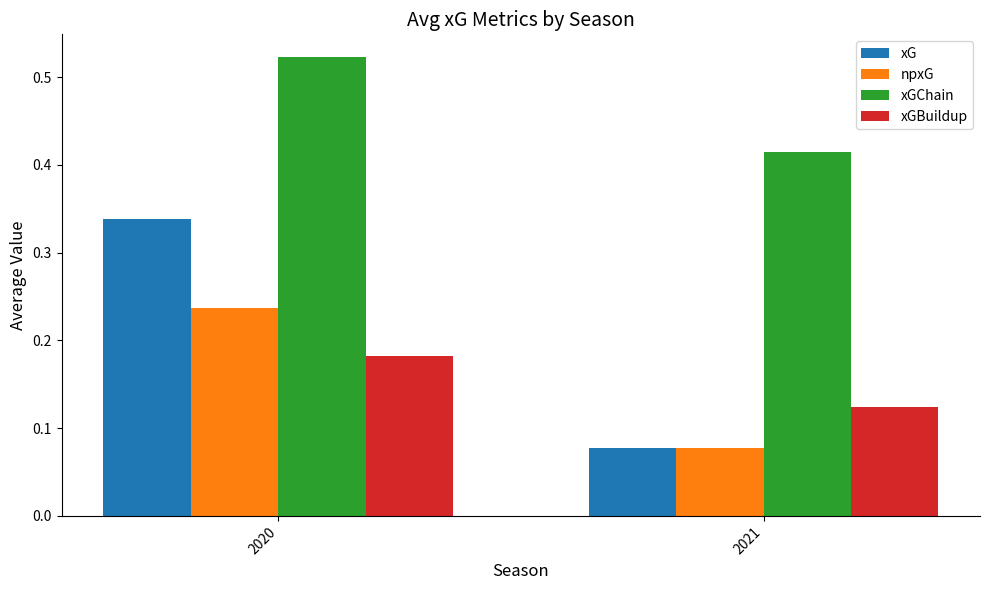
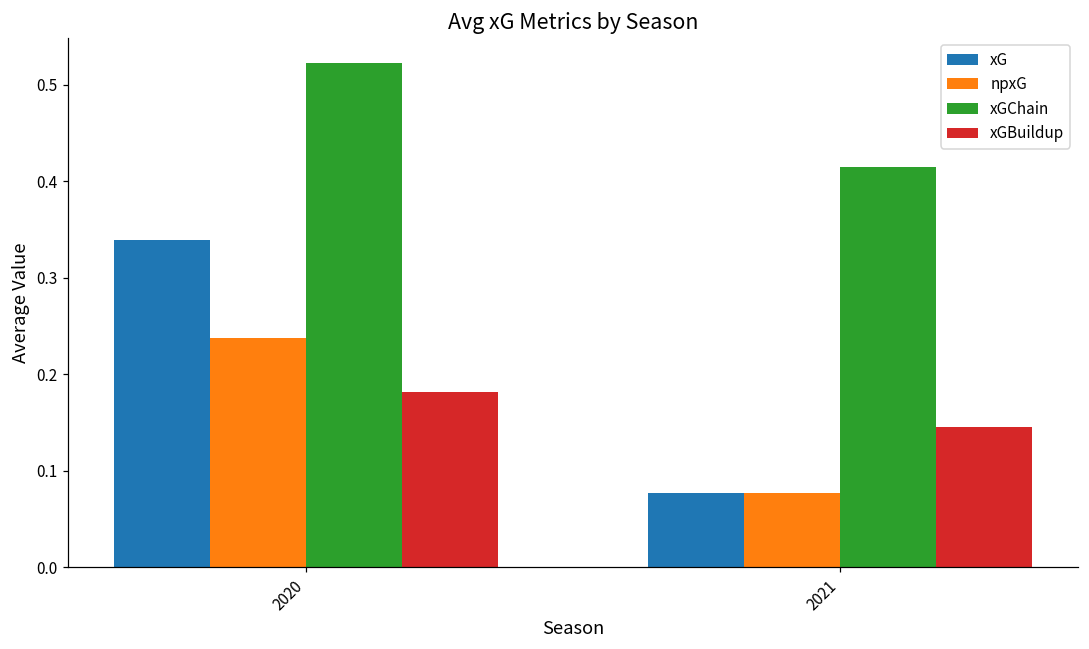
  {
    "xG": {
      "2020": 0.34,
      "2021": 0.08
    },
    "npxG": {
      "2020": 0.24,
      "2021": 0.08
    },
    "xGChain": {
      "2020": 0.52,
      "2021": 0.42
    },
    "xGBuildup": {
      "2020": 0.18,
-     "2021": 0.12
+     "2021": 0.15
    }
  }
